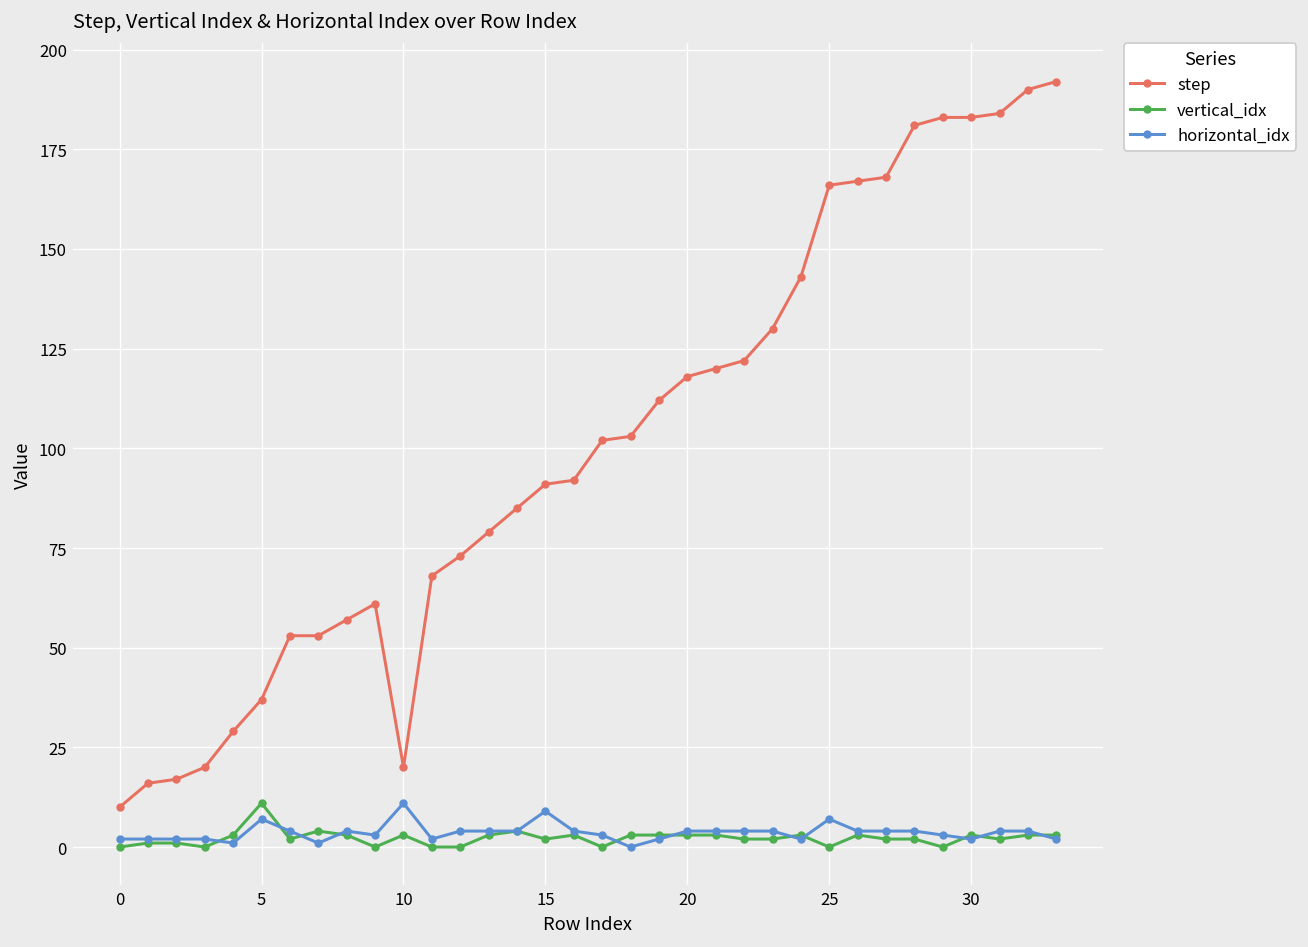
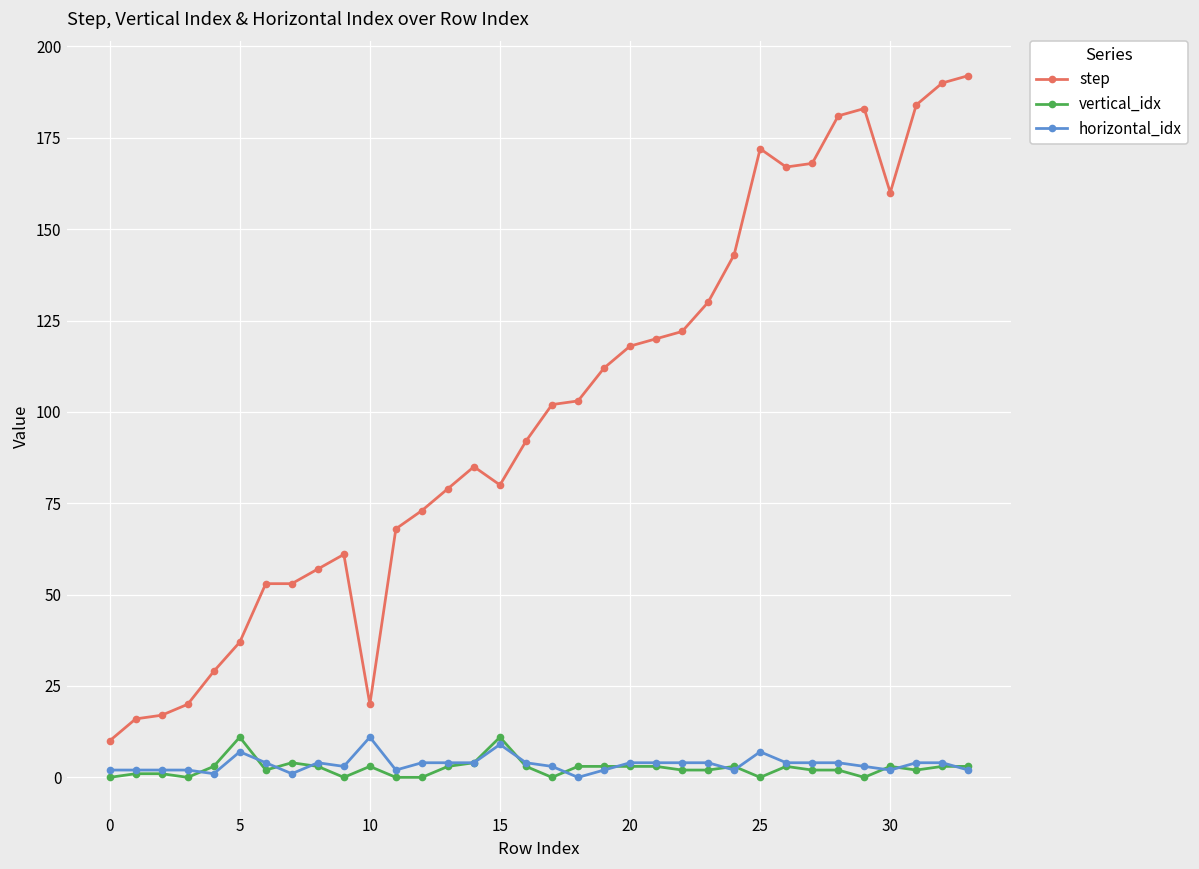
  {
    "step": {
      "0": 10,
      "5": 37,
      "10": 20,
-     "15": 91,
+     "15": 80,
      "20": 118,
-     "25": 166,
-     "30": 183
+     "25": 172,
+     "30": 160
    },
    "vertical_idx": {
      "0": 0,
      "5": 11,
      "10": 3,
-     "15": 2,
+     "15": 11,
      "20": 3,
      "25": 0,
      "30": 3
    },
    "horizontal_idx": {
      "0": 2,
      "5": 7,
      "10": 11,
      "15": 9,
      "20": 4,
      "25": 7,
      "30": 2
    }
  }
